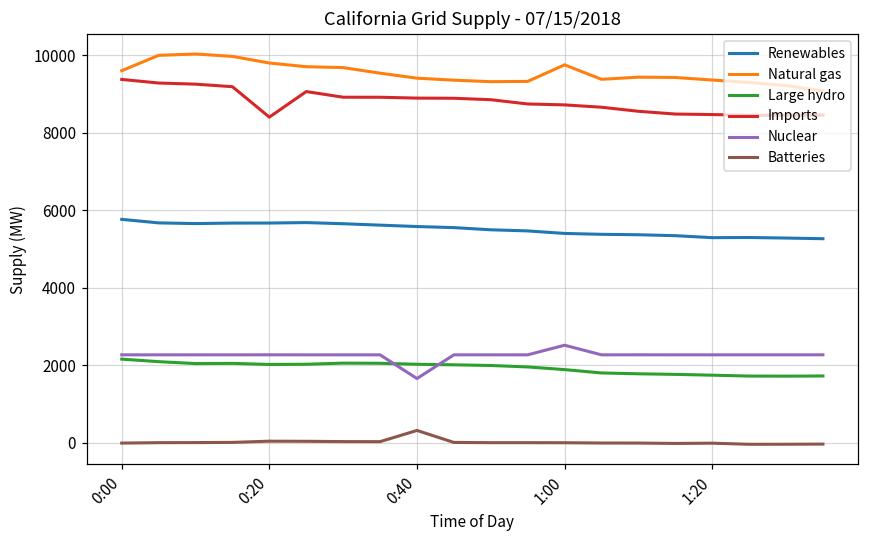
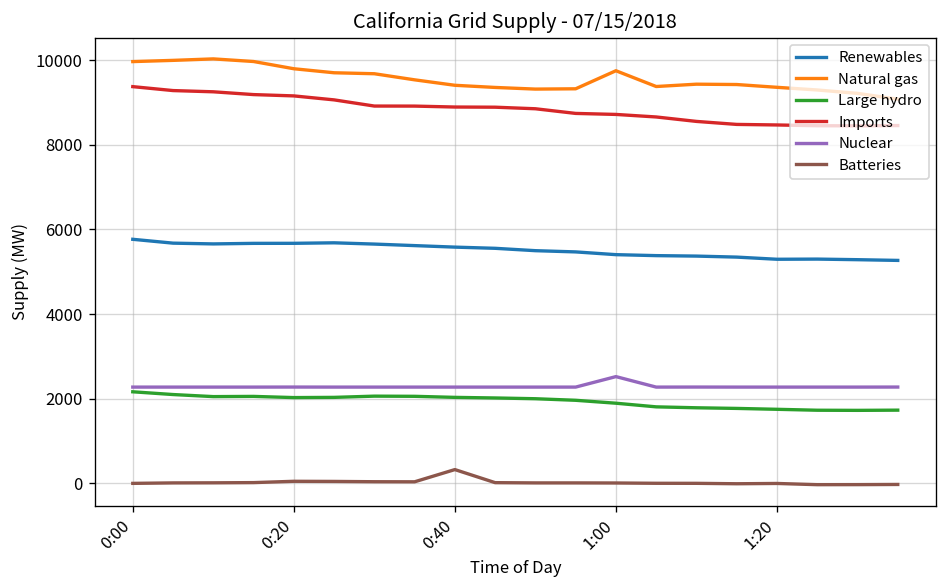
  {
    "Renewables": {
      "0:00": 5800,
      "0:20": 5700,
      "0:40": 5600,
      "1:00": 5400,
      "1:20": 5300
    },
    "Natural gas": {
-     "0:00": 9600,
+     "0:00": 10000,
      "0:20": 9800,
      "0:40": 9400,
      "1:00": 9800,
      "1:20": 9400
    },
    "Large hydro": {
      "0:00": 2200,
      "0:20": 2000,
      "0:40": 2000,
      "1:00": 1900,
      "1:20": 1700
    },
    "Imports": {
      "0:00": 9400,
-     "0:20": 8400,
+     "0:20": 9200,
      "0:40": 8900,
      "1:00": 8700,
      "1:20": 8500
    },
    "Nuclear": {
      "0:00": 2300,
      "0:20": 2300,
-     "0:40": 1700,
+     "0:40": 2300,
      "1:00": 2500,
      "1:20": 2300
    },
    "Batteries": {
      "0:00": 0,
      "0:20": 0,
      "0:40": 300,
      "1:00": 0,
      "1:20": 0
    }
  }
